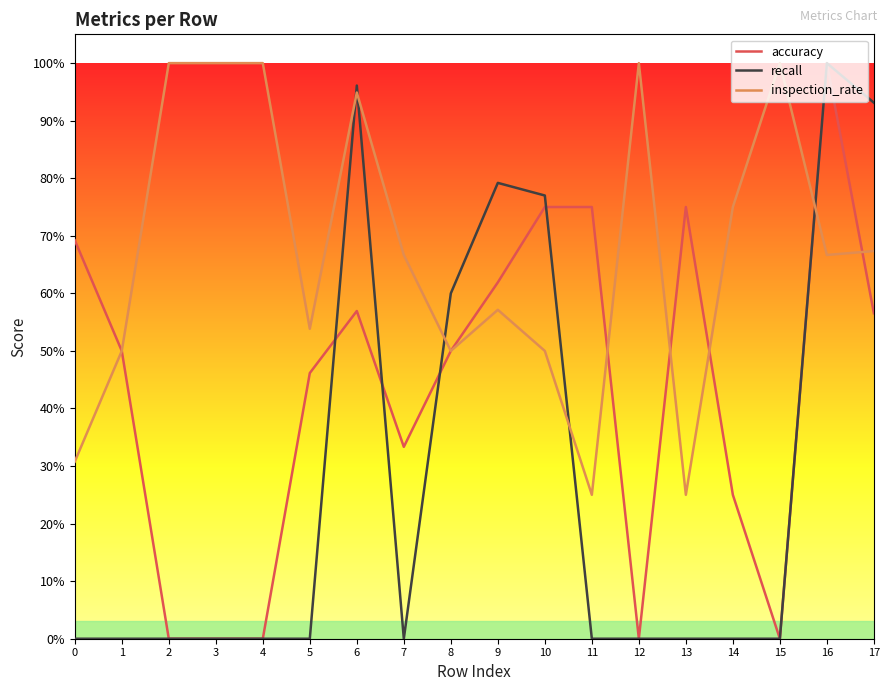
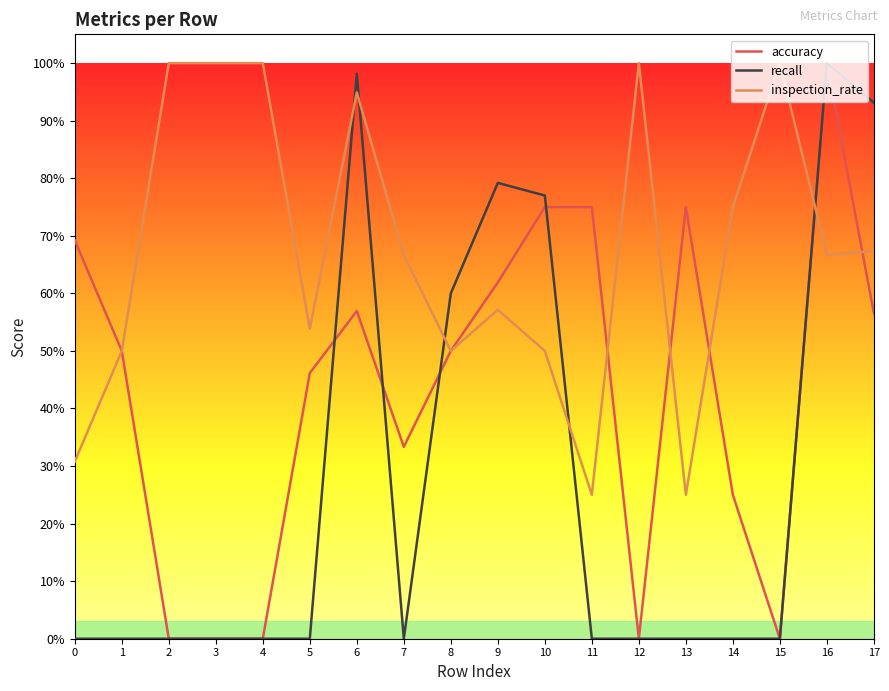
  {
    "recall": {
-     "6": "96%",
+     "6": "98%",
      "8": "60%",
      "9": "79%",
      "10": "77%",
      "17": "93%"
    }
  }
